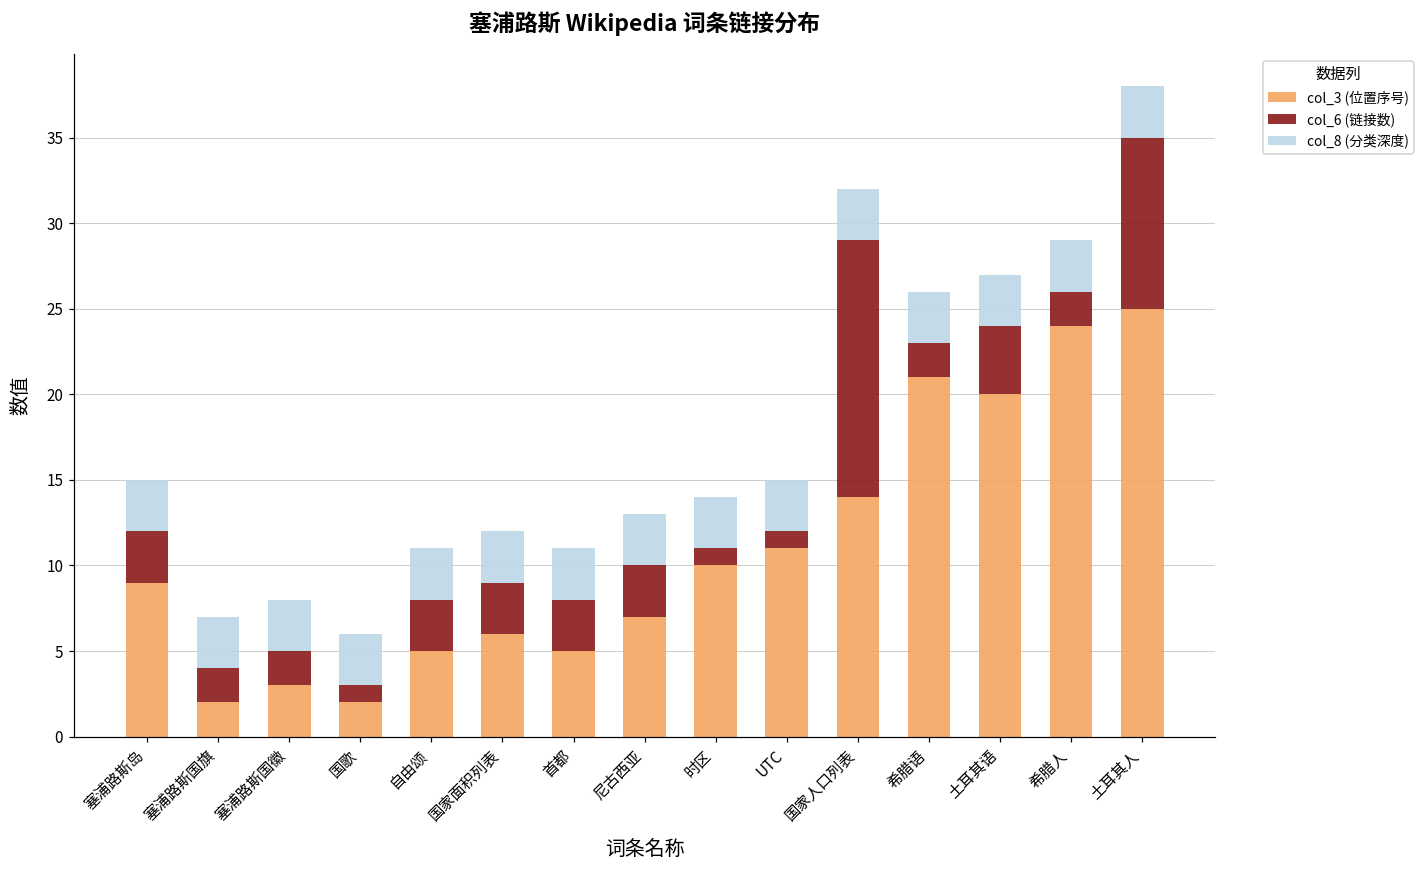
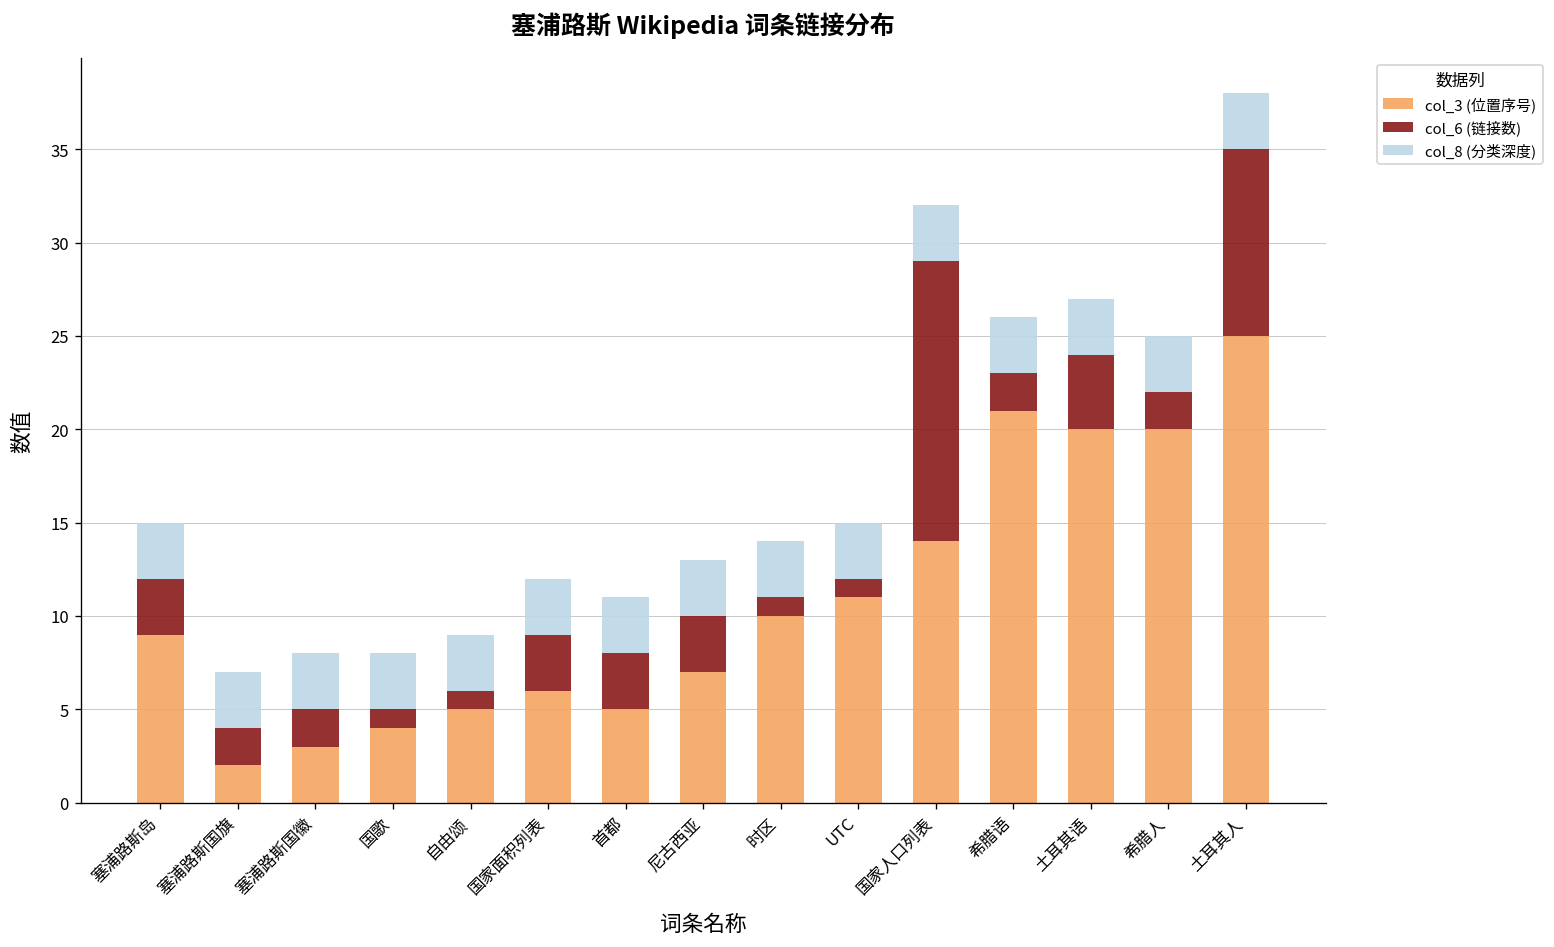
  {
    "col_3 (位置序号)": {
      "塞浦路斯岛": 9,
      "塞浦路斯国旗": 2,
      "塞浦路斯国徽": 3,
-     "国歌": 2,
+     "国歌": 4,
      "自由颂": 5,
      "国家面积列表": 6,
      "首都": 5,
      "尼古西亚": 7,
      "时区": 10,
      "UTC": 11,
      "国家人口列表": 14,
      "希腊语": 21,
      "土耳其语": 20,
-     "希腊人": 24,
+     "希腊人": 20,
      "土耳其人": 25
    },
    "col_6 (链接数)": {
      "塞浦路斯岛": 3,
      "塞浦路斯国旗": 2,
      "塞浦路斯国徽": 2,
      "国歌": 1,
-     "自由颂": 3,
+     "自由颂": 1,
      "国家面积列表": 3,
      "首都": 3,
      "尼古西亚": 3,
      "时区": 1,
      "UTC": 1,
      "国家人口列表": 15,
      "希腊语": 2,
      "土耳其语": 4,
      "希腊人": 2,
      "土耳其人": 10
    },
    "col_8 (分类深度)": {
      "塞浦路斯岛": 3,
      "塞浦路斯国旗": 3,
      "塞浦路斯国徽": 3,
      "国歌": 3,
      "自由颂": 3,
      "国家面积列表": 3,
      "首都": 3,
      "尼古西亚": 3,
      "时区": 3,
      "UTC": 3,
      "国家人口列表": 3,
      "希腊语": 3,
      "土耳其语": 3,
      "希腊人": 3,
      "土耳其人": 3
    }
  }
